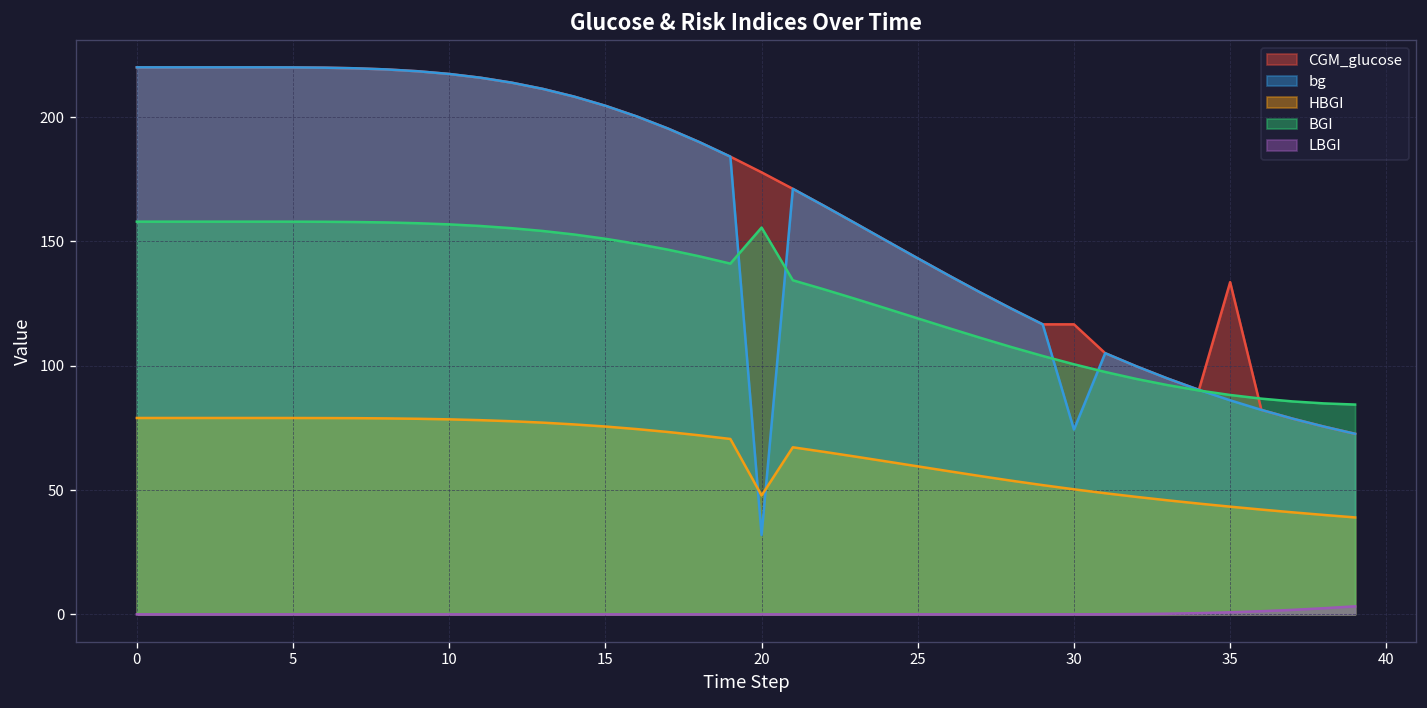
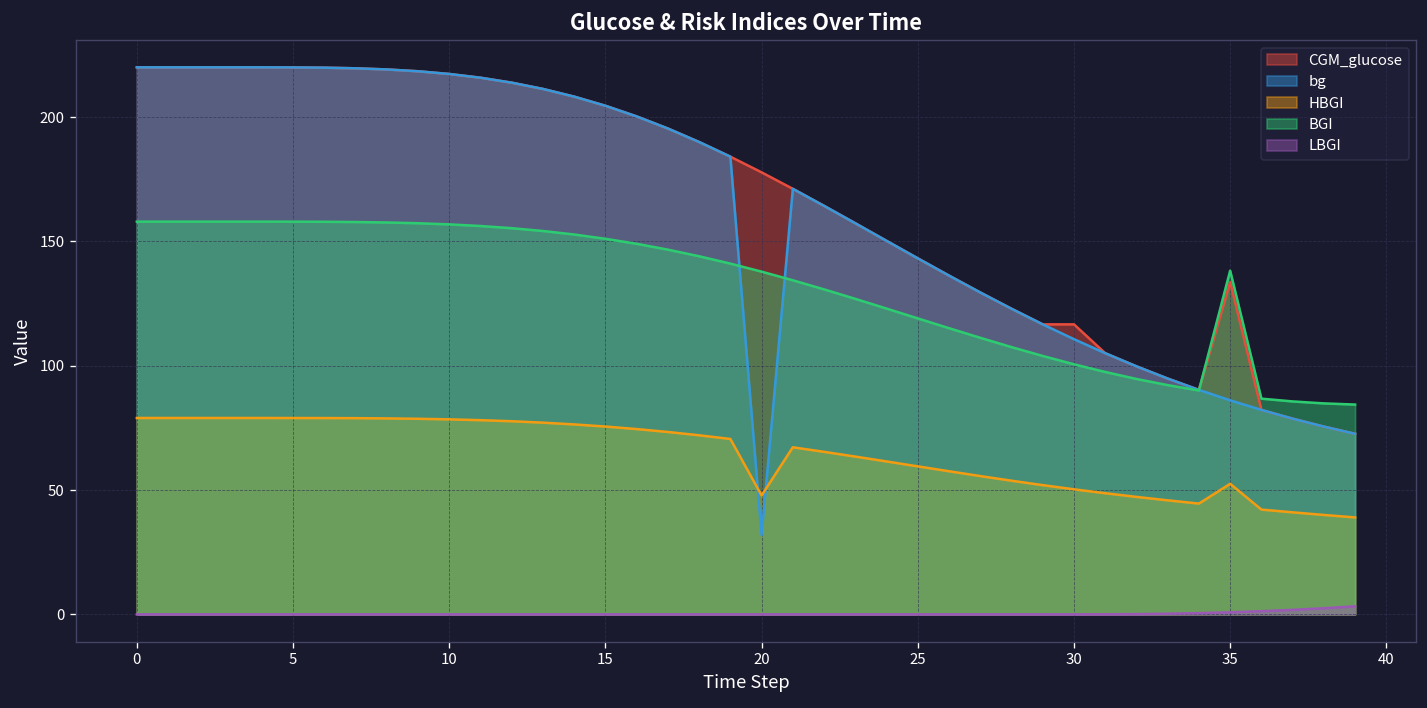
  {
    "CGM_glucose": {
      "20": 178,
      "30": 117,
      "35": 134
    },
    "bg": {
      "20": 32,
-     "30": 74,
+     "30": 111,
      "35": 86
    },
    "HBGI": {
      "0": 79,
      "5": 79,
      "10": 78,
      "15": 76,
      "20": 48,
      "25": 60,
      "30": 50,
-     "35": 43
+     "35": 53
    },
    "BGI": {
      "0": 158,
      "5": 158,
      "10": 157,
      "15": 151,
-     "20": 156,
+     "20": 138,
      "25": 119,
      "30": 101,
-     "35": 88
+     "35": 138
    },
    "LBGI": {
      "0": 0,
      "5": 0,
      "10": 0,
      "15": 0,
      "20": 0,
      "25": 0,
      "30": 0,
      "35": 1
    }
  }
